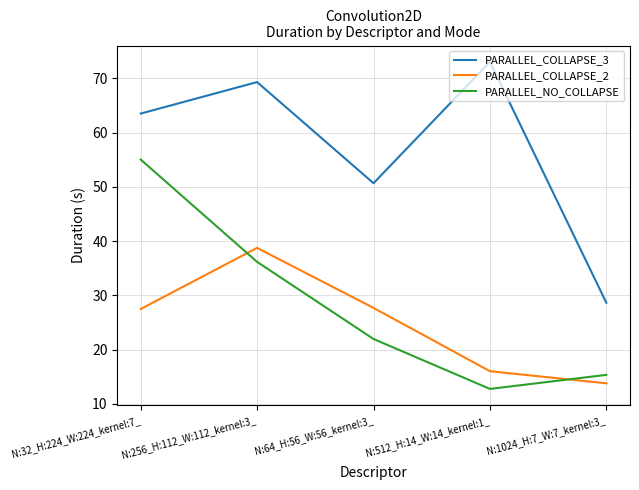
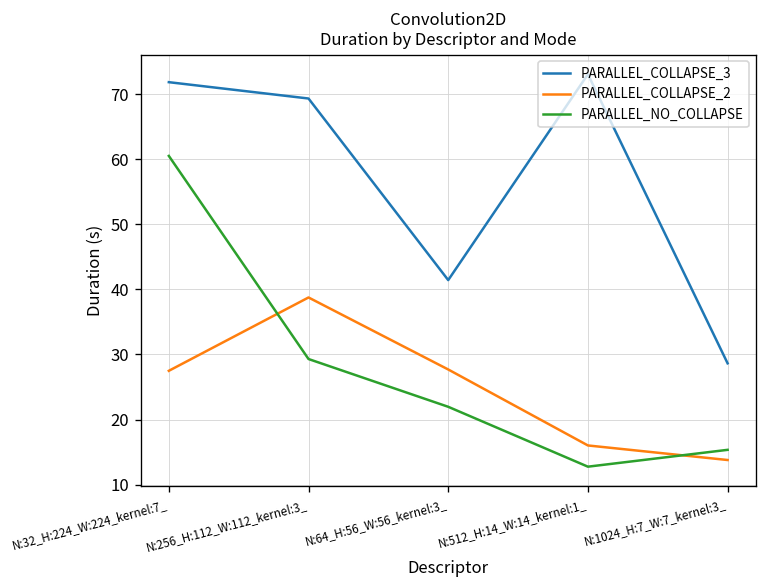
  {
    "PARALLEL_COLLAPSE_3": {
-     "N:32_H:224_W:224_kernel:7_": 64,
+     "N:32_H:224_W:224_kernel:7_": 72,
      "N:256_H:112_W:112_kernel:3_": 69,
-     "N:64_H:56_W:56_kernel:3_": 51,
+     "N:64_H:56_W:56_kernel:3_": 41,
      "N:1024_H:7_W:7_kernel:3_": 29
    },
    "PARALLEL_COLLAPSE_2": {
      "N:32_H:224_W:224_kernel:7_": 27,
      "N:256_H:112_W:112_kernel:3_": 39,
      "N:64_H:56_W:56_kernel:3_": 28,
      "N:512_H:14_W:14_kernel:1_": 16,
      "N:1024_H:7_W:7_kernel:3_": 14
    },
    "PARALLEL_NO_COLLAPSE": {
-     "N:32_H:224_W:224_kernel:7_": 55,
-     "N:256_H:112_W:112_kernel:3_": 36,
+     "N:32_H:224_W:224_kernel:7_": 61,
+     "N:256_H:112_W:112_kernel:3_": 29,
      "N:64_H:56_W:56_kernel:3_": 22,
      "N:512_H:14_W:14_kernel:1_": 13,
      "N:1024_H:7_W:7_kernel:3_": 15
    }
  }
